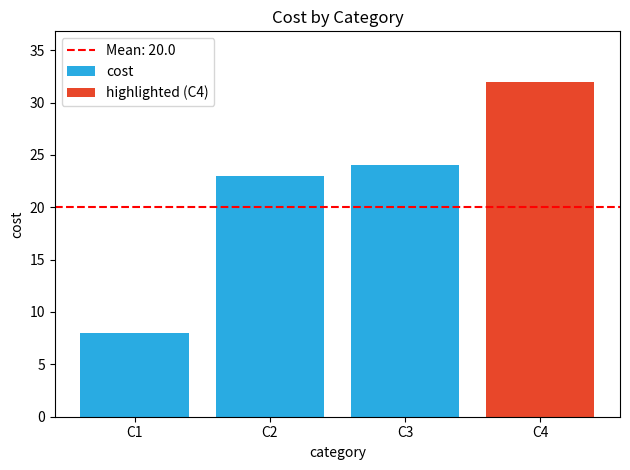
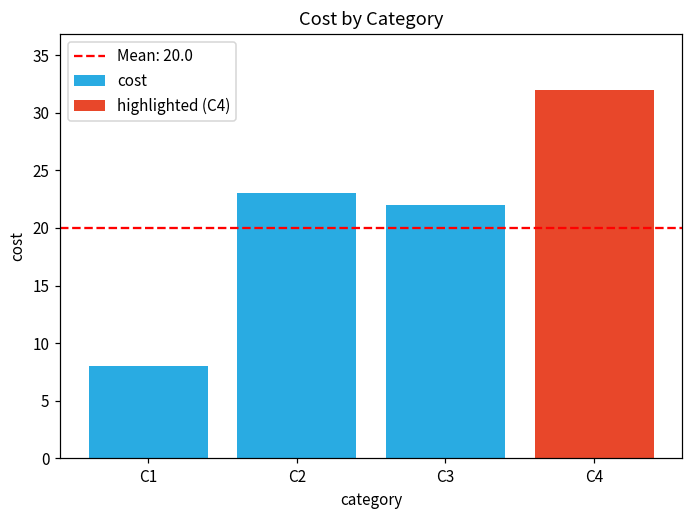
  {
    "cost": {
      "C1": 8,
      "C2": 23,
-     "C3": 24,
+     "C3": 22,
      "C4": 32
    },
    "highlighted (C4)": {
      "C4": 32
    }
  }
